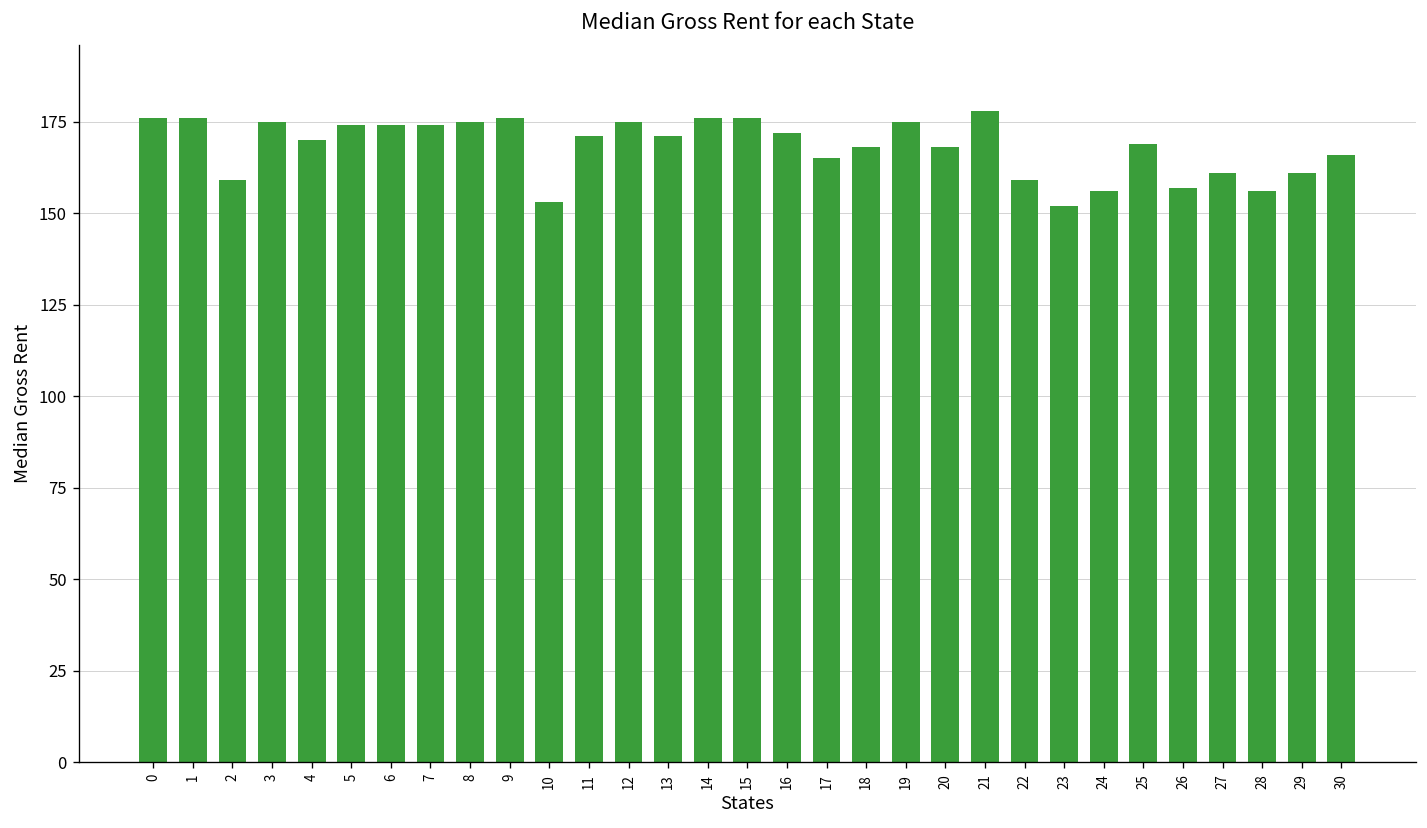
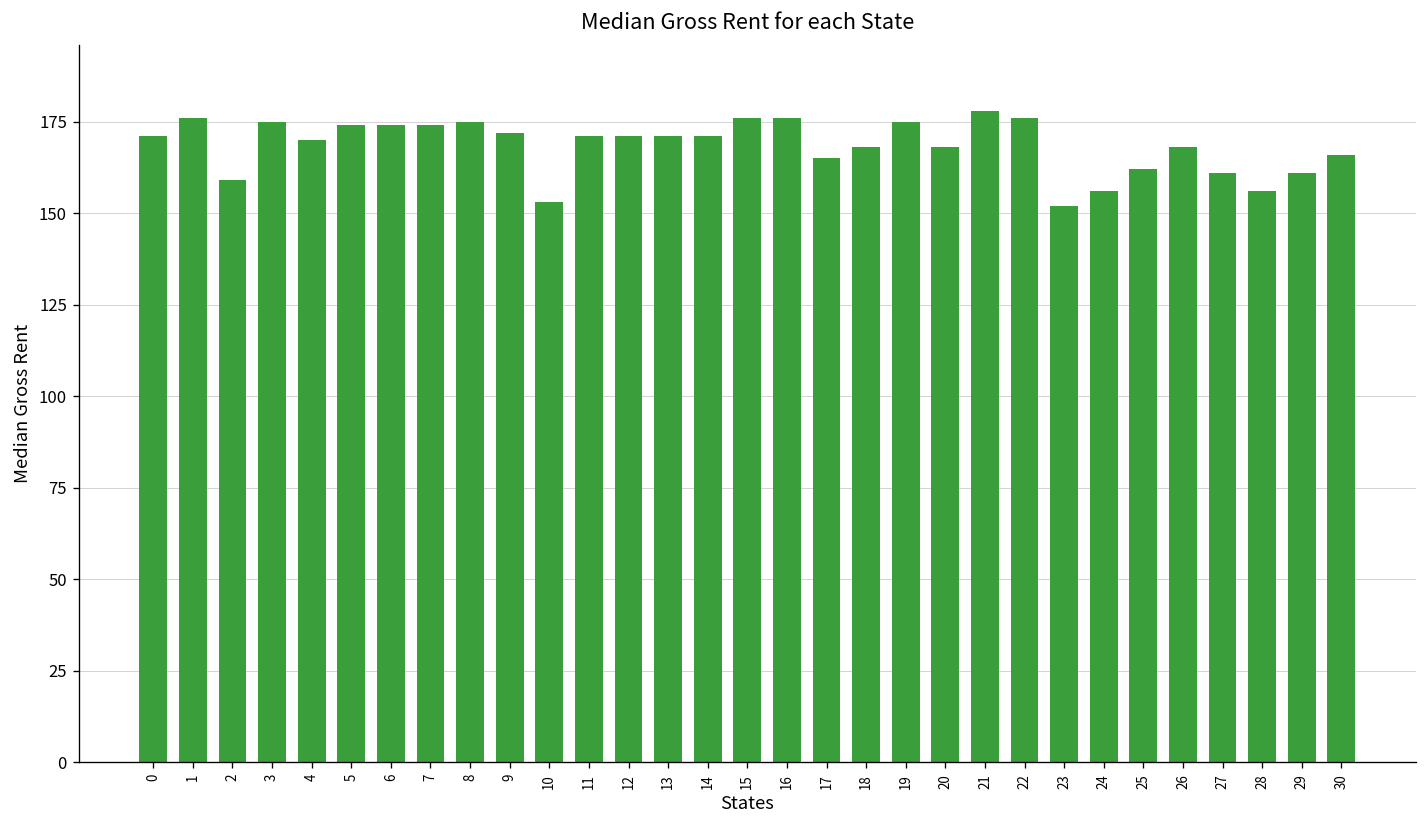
  {
-   "0": 176,
+   "0": 171,
    "1": 176,
    "2": 159,
    "3": 175,
    "4": 170,
    "5": 174,
    "6": 174,
    "7": 174,
    "8": 175,
-   "9": 176,
+   "9": 172,
    "10": 153,
    "11": 171,
-   "12": 175,
+   "12": 171,
    "13": 171,
-   "14": 176,
+   "14": 171,
    "15": 176,
-   "16": 172,
+   "16": 176,
    "17": 165,
    "18": 168,
    "19": 175,
    "20": 168,
    "21": 178,
-   "22": 159,
+   "22": 176,
    "23": 152,
    "24": 156,
-   "25": 169,
-   "26": 157,
+   "25": 162,
+   "26": 168,
    "27": 161,
    "28": 156,
    "29": 161,
    "30": 166
  }
